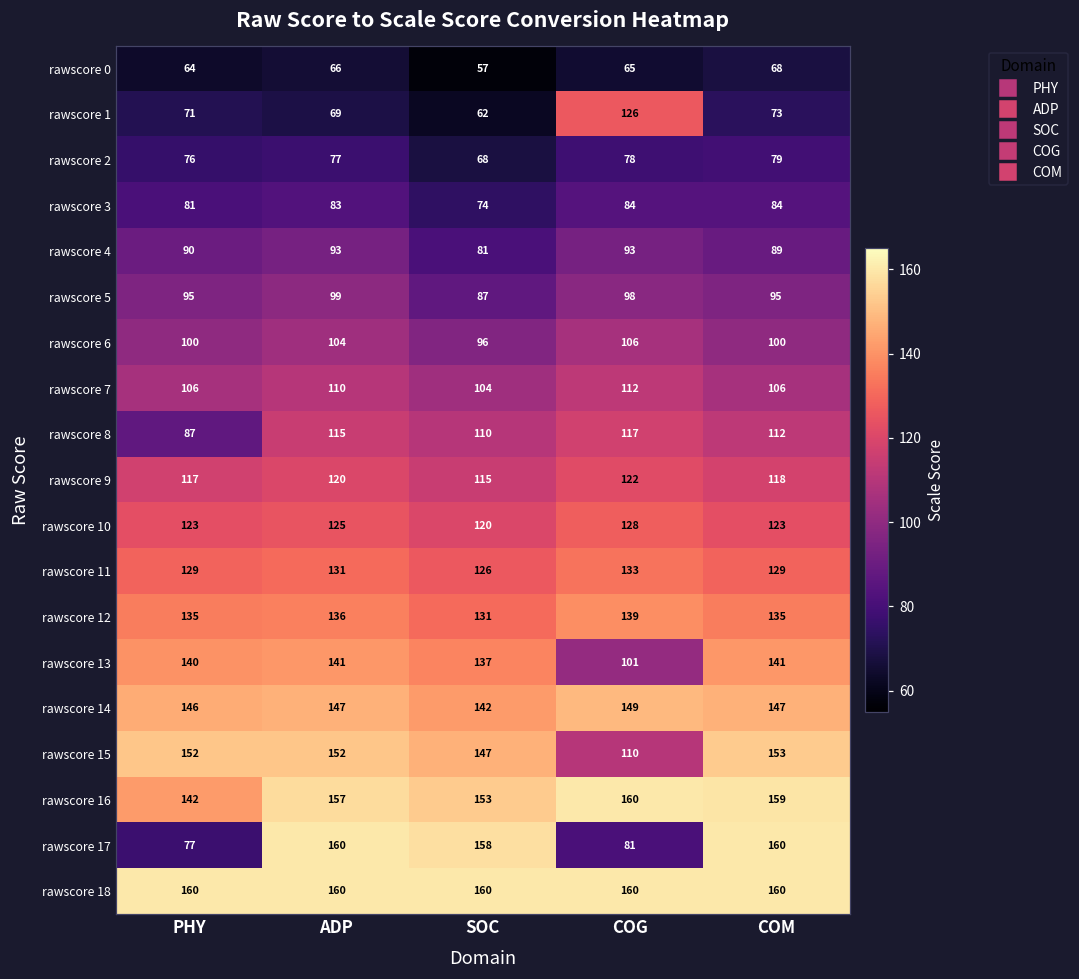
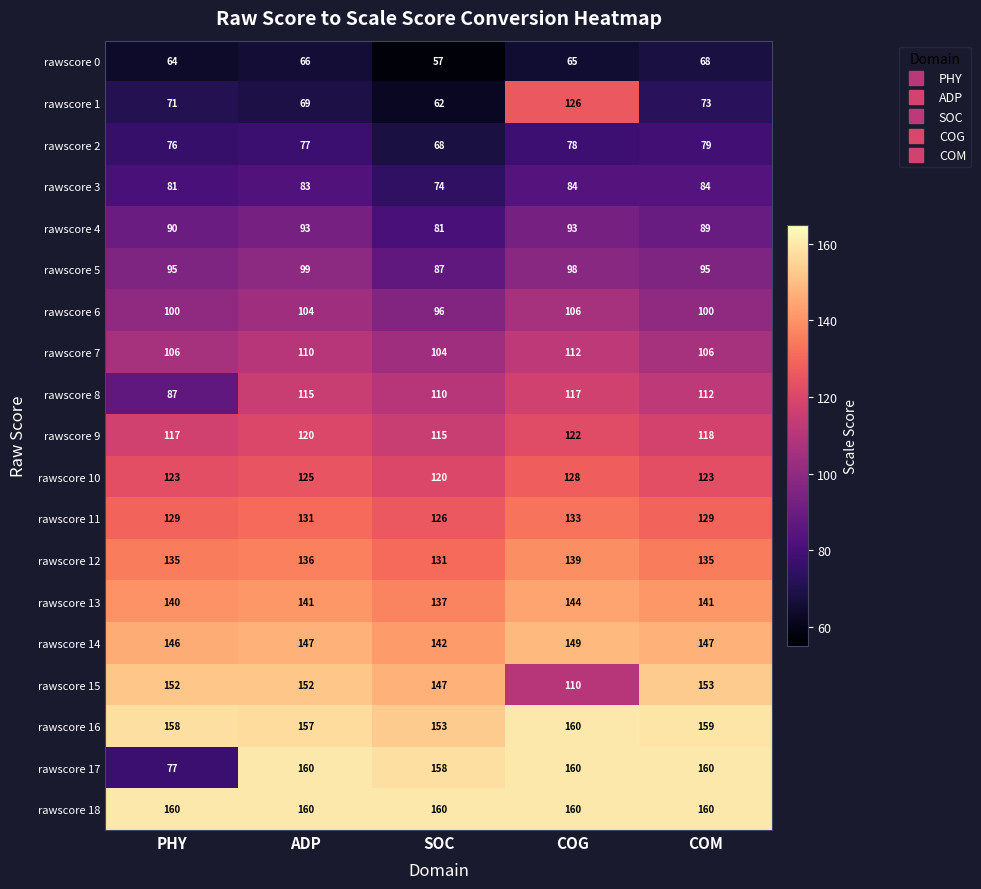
  {
    "rawscore 0": {
      "PHY": 64,
      "ADP": 66,
      "SOC": 57,
      "COG": 65,
      "COM": 68
    },
    "rawscore 1": {
      "PHY": 71,
      "ADP": 69,
      "SOC": 62,
      "COG": 126,
      "COM": 73
    },
    "rawscore 2": {
      "PHY": 76,
      "ADP": 77,
      "SOC": 68,
      "COG": 78,
      "COM": 79
    },
    "rawscore 3": {
      "PHY": 81,
      "ADP": 83,
      "SOC": 74,
      "COG": 84,
      "COM": 84
    },
    "rawscore 4": {
      "PHY": 90,
      "ADP": 93,
      "SOC": 81,
      "COG": 93,
      "COM": 89
    },
    "rawscore 5": {
      "PHY": 95,
      "ADP": 99,
      "SOC": 87,
      "COG": 98,
      "COM": 95
    },
    "rawscore 6": {
      "PHY": 100,
      "ADP": 104,
      "SOC": 96,
      "COG": 106,
      "COM": 100
    },
    "rawscore 7": {
      "PHY": 106,
      "ADP": 110,
      "SOC": 104,
      "COG": 112,
      "COM": 106
    },
    "rawscore 8": {
      "PHY": 87,
      "ADP": 115,
      "SOC": 110,
      "COG": 117,
      "COM": 112
    },
    "rawscore 9": {
      "PHY": 117,
      "ADP": 120,
      "SOC": 115,
      "COG": 122,
      "COM": 118
    },
    "rawscore 10": {
      "PHY": 123,
      "ADP": 125,
      "SOC": 120,
      "COG": 128,
      "COM": 123
    },
    "rawscore 11": {
      "PHY": 129,
      "ADP": 131,
      "SOC": 126,
      "COG": 133,
      "COM": 129
    },
    "rawscore 12": {
      "PHY": 135,
      "ADP": 136,
      "SOC": 131,
      "COG": 139,
      "COM": 135
    },
    "rawscore 13": {
      "PHY": 140,
      "ADP": 141,
      "SOC": 137,
-     "COG": 101,
+     "COG": 144,
      "COM": 141
    },
    "rawscore 14": {
      "PHY": 146,
      "ADP": 147,
      "SOC": 142,
      "COG": 149,
      "COM": 147
    },
    "rawscore 15": {
      "PHY": 152,
      "ADP": 152,
      "SOC": 147,
      "COG": 110,
      "COM": 153
    },
    "rawscore 16": {
-     "PHY": 142,
+     "PHY": 158,
      "ADP": 157,
      "SOC": 153,
      "COG": 160,
      "COM": 159
    },
    "rawscore 17": {
      "PHY": 77,
      "ADP": 160,
      "SOC": 158,
-     "COG": 81,
+     "COG": 160,
      "COM": 160
    },
    "rawscore 18": {
      "PHY": 160,
      "ADP": 160,
      "SOC": 160,
      "COG": 160,
      "COM": 160
    }
  }
